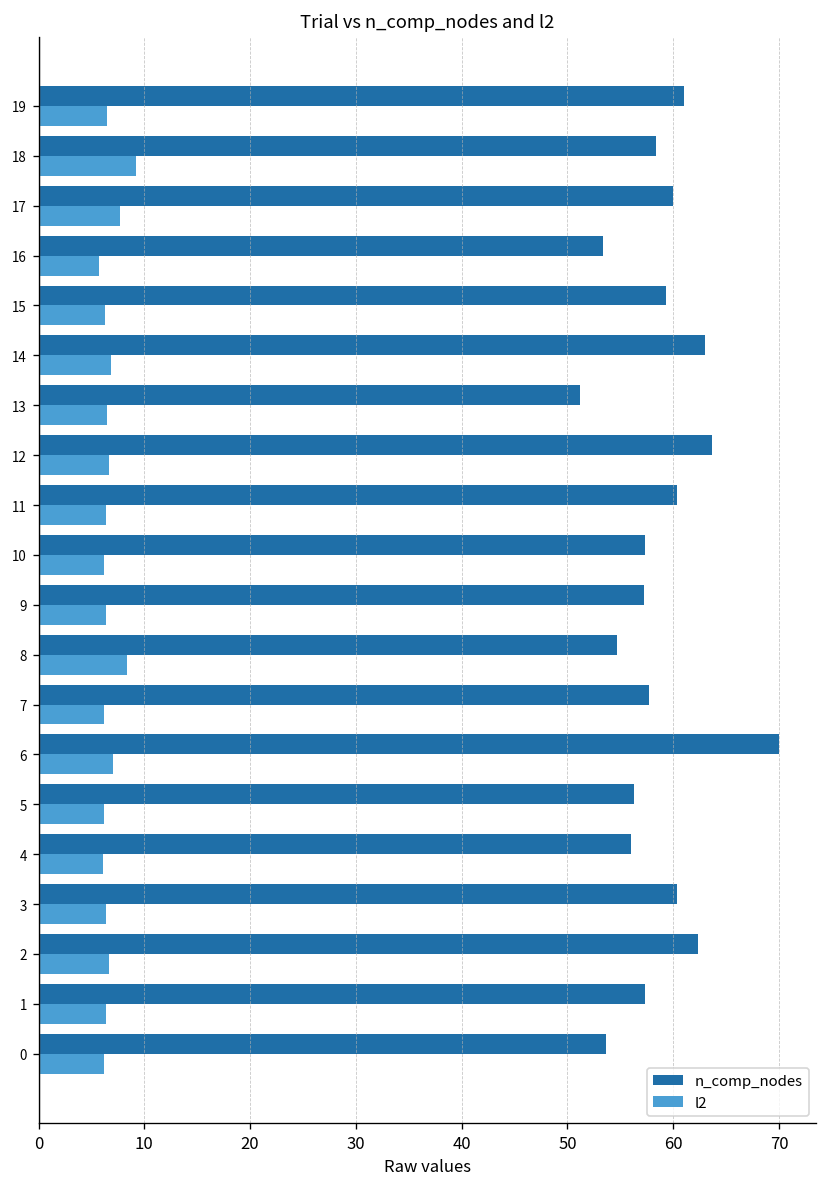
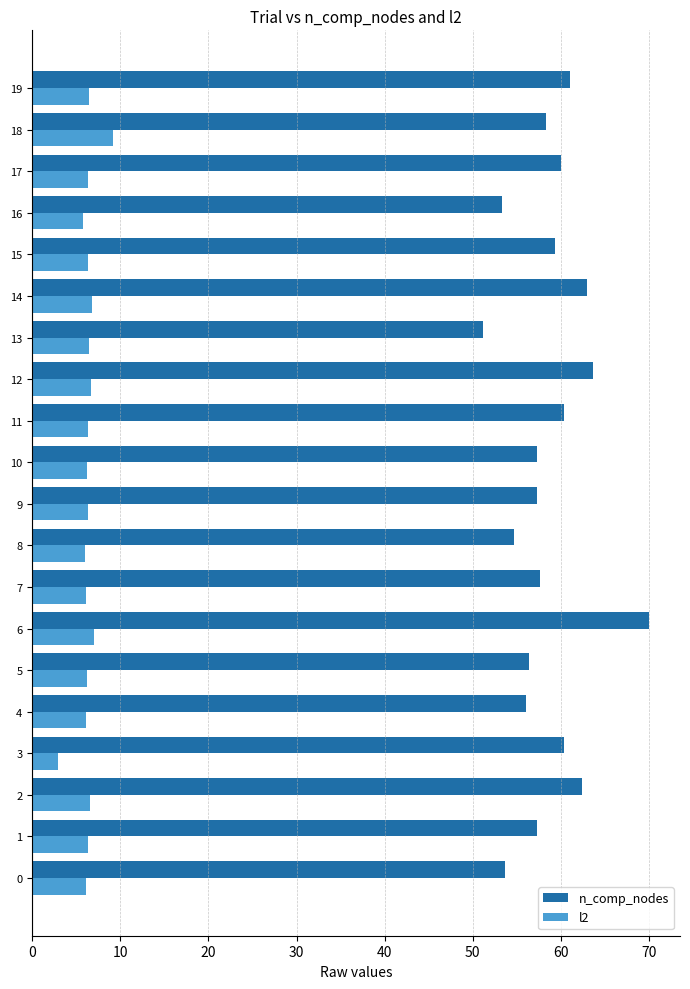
  {
    "n_comp_nodes": {
      "19": 61,
      "18": 58,
      "17": 60,
      "16": 53,
      "15": 59,
      "14": 63,
      "13": 51,
      "12": 64,
      "11": 60,
      "10": 57,
      "9": 57,
      "8": 55,
      "7": 58,
      "6": 70,
      "5": 56,
      "4": 56,
      "3": 60,
      "2": 62,
      "1": 57,
      "0": 54
    },
    "l2": {
      "19": 6,
      "18": 9,
-     "17": 8,
+     "17": 6,
      "16": 6,
      "15": 6,
      "14": 7,
      "13": 6,
      "12": 7,
      "11": 6,
      "10": 6,
      "9": 6,
-     "8": 8,
+     "8": 6,
      "7": 6,
      "6": 7,
      "5": 6,
      "4": 6,
-     "3": 6,
+     "3": 3,
      "2": 7,
      "1": 6,
      "0": 6
    }
  }
